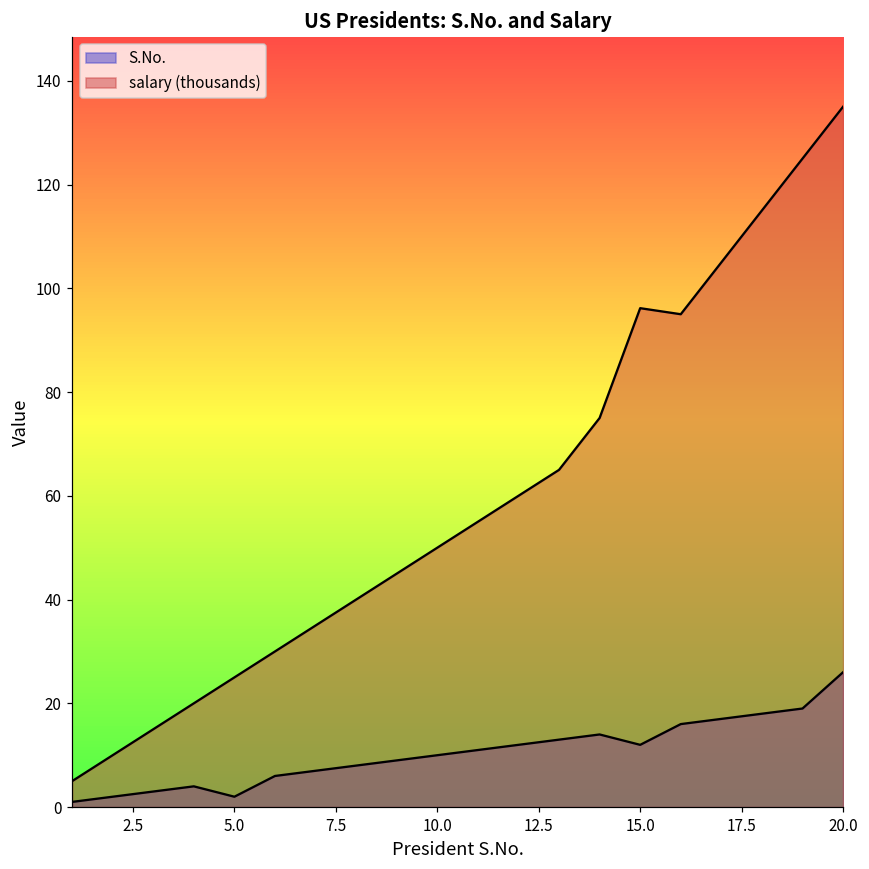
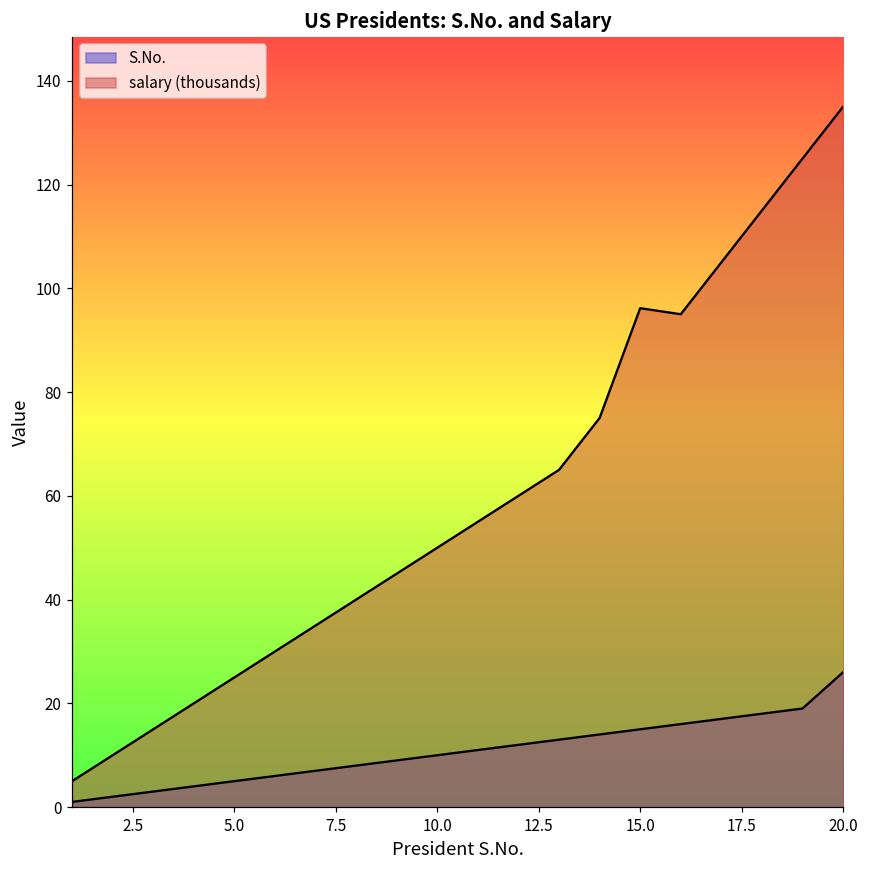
  {
    "S.No.": {
-     "5.0": 2,
+     "5.0": 5,
      "10.0": 10,
-     "15.0": 12,
+     "15.0": 15,
      "20.0": 26
    },
    "salary (thousands)": {
      "5.0": 25,
      "10.0": 50,
      "15.0": 96,
      "20.0": 135
    }
  }
